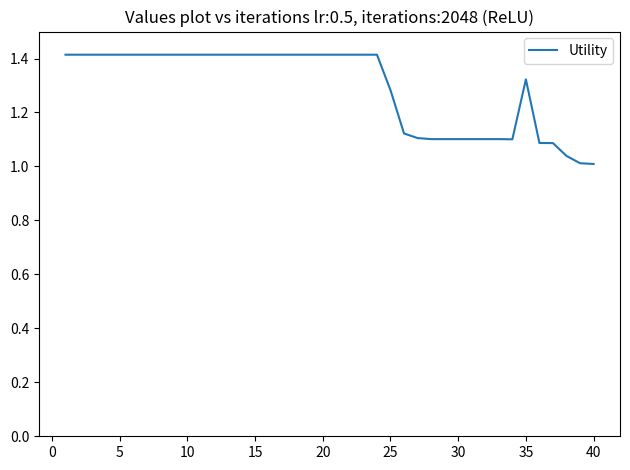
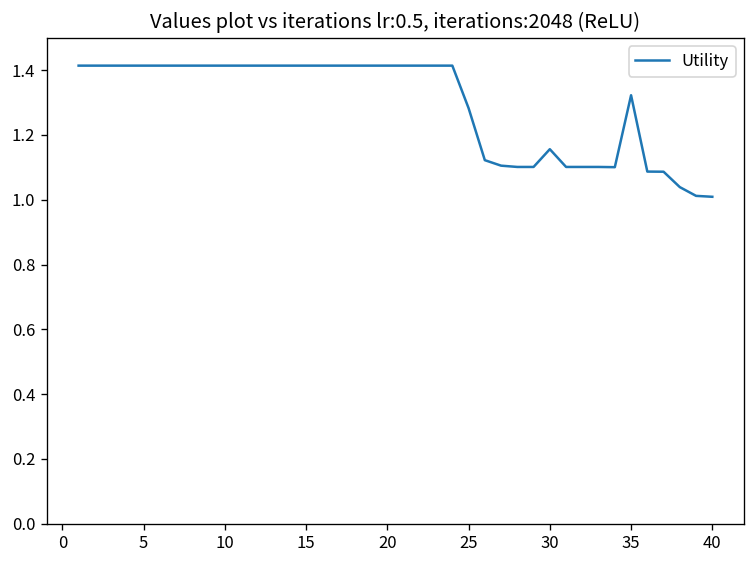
  {
    "5": 1.41,
    "10": 1.41,
    "15": 1.41,
    "20": 1.41,
    "25": 1.28,
-   "30": 1.10,
+   "30": 1.16,
    "35": 1.32,
    "40": 1.01
  }
